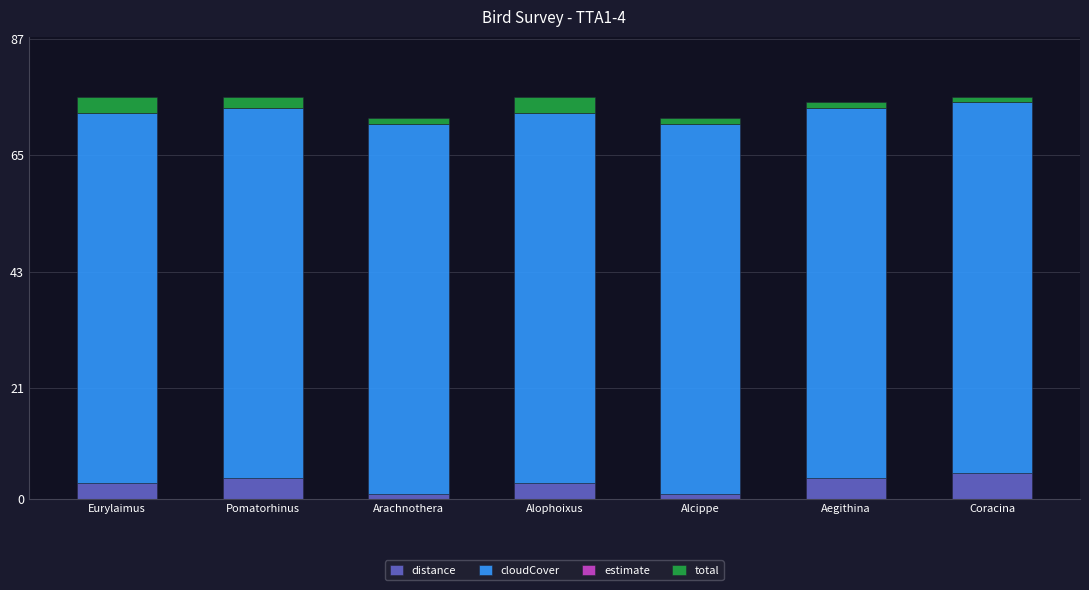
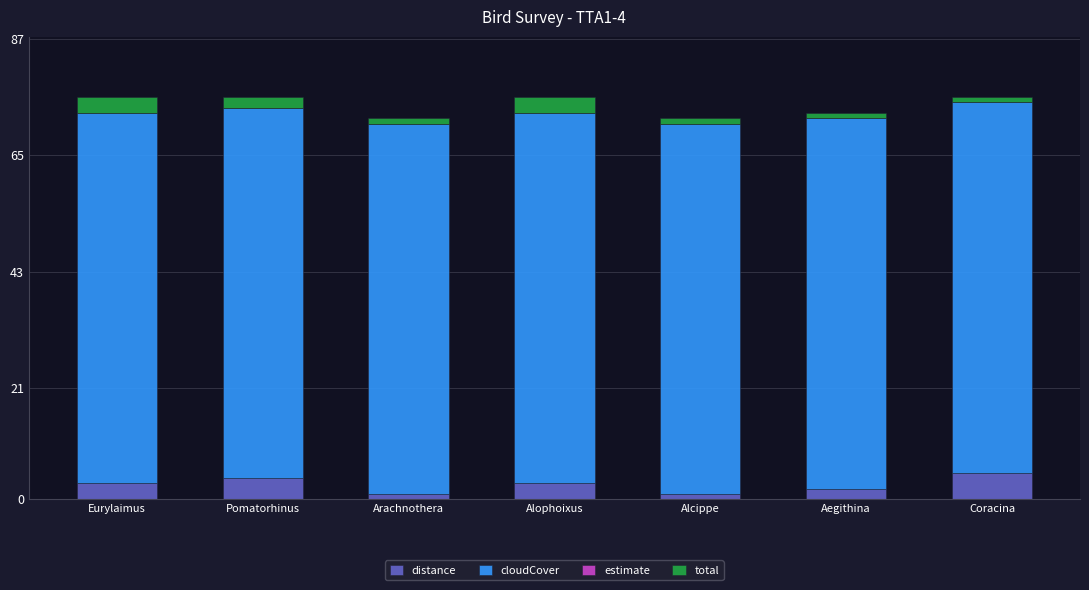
  {
    "distance": {
      "Eurylaimus": 3,
      "Pomatorhinus": 4,
      "Arachnothera": 1,
      "Alophoixus": 3,
      "Alcippe": 1,
-     "Aegithina": 4,
+     "Aegithina": 2,
      "Coracina": 5
    },
    "total": {
      "Eurylaimus": 3,
      "Pomatorhinus": 2,
      "Arachnothera": 1,
      "Alophoixus": 3,
      "Alcippe": 1,
      "Aegithina": 1,
      "Coracina": 1
    }
  }
